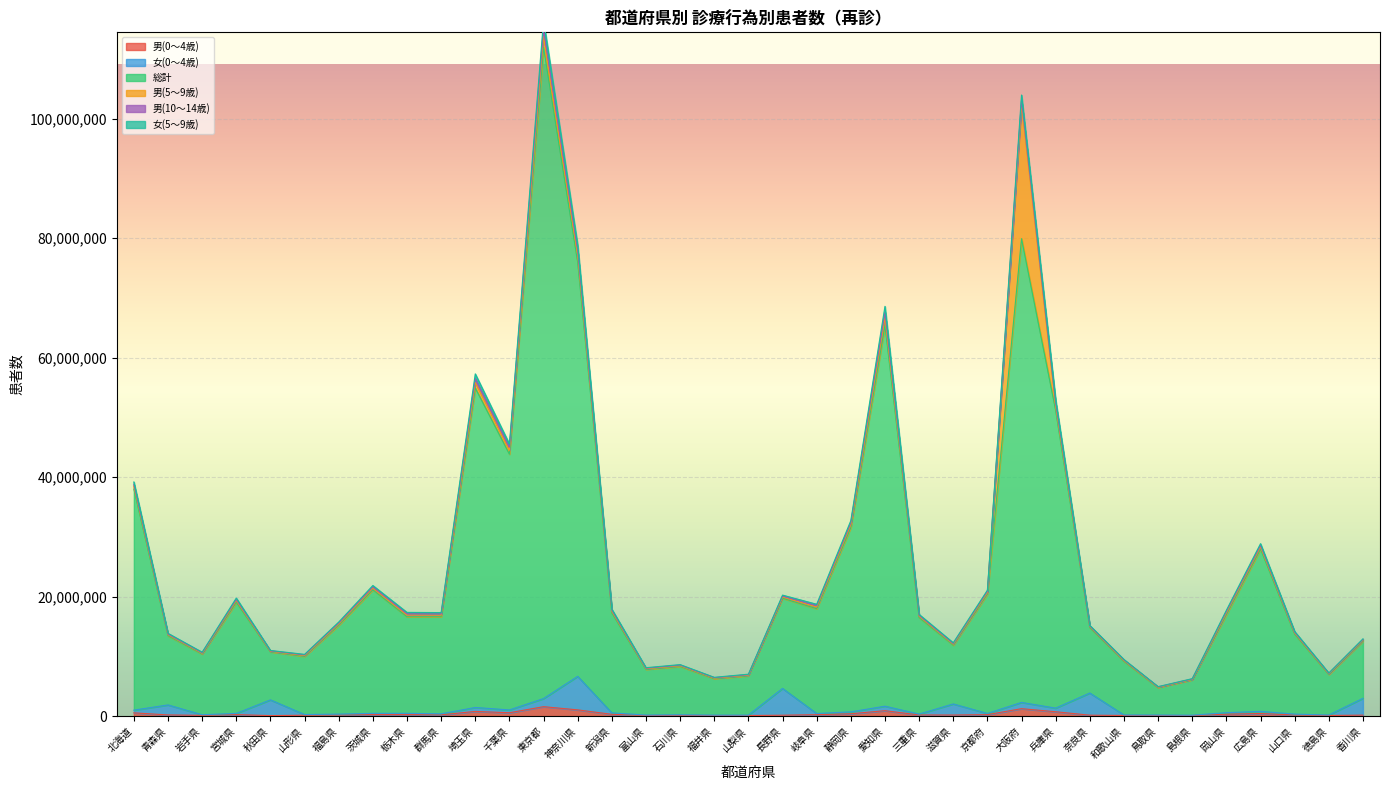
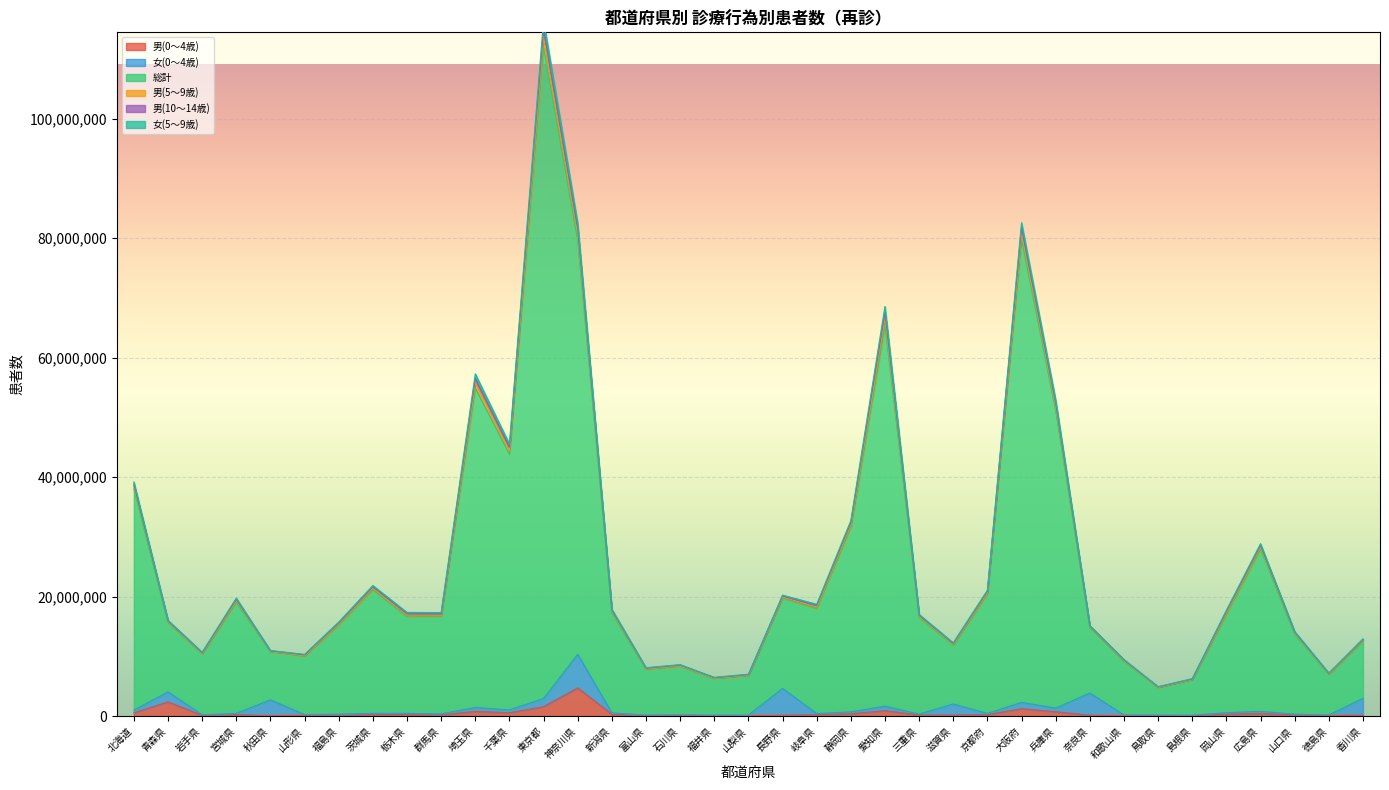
  {
    "男(0～4歳)": {
      "北海道": "1,000,000",
-     "青森県": "0",
+     "青森県": "2,000,000",
      "秋田県": "0",
      "埼玉県": "1,000,000",
      "千葉県": "1,000,000",
      "東京都": "2,000,000",
-     "神奈川県": "1,000,000",
+     "神奈川県": "5,000,000",
      "長野県": "0",
      "愛知県": "1,000,000",
      "滋賀県": "0",
      "大阪府": "1,000,000",
      "兵庫県": "1,000,000",
      "奈良県": "0",
      "香川県": "0"
    },
    "女(0～4歳)": {
      "北海道": "0",
      "青森県": "2,000,000",
      "秋田県": "3,000,000",
      "埼玉県": "1,000,000",
      "千葉県": "0",
      "東京都": "1,000,000",
      "神奈川県": "6,000,000",
      "長野県": "4,000,000",
      "愛知県": "1,000,000",
      "滋賀県": "2,000,000",
      "大阪府": "1,000,000",
      "兵庫県": "1,000,000",
      "奈良県": "4,000,000",
      "香川県": "3,000,000"
    },
    "男(5～9歳)": {
      "埼玉県": "1,000,000",
      "千葉県": "1,000,000",
      "東京都": "2,000,000",
      "神奈川県": "1,000,000",
      "愛知県": "1,000,000",
-     "大阪府": "22,000,000",
+     "大阪府": "1,000,000",
      "兵庫県": "1,000,000"
    },
    "男(10～14歳)": {
      "埼玉県": "1,000,000",
      "千葉県": "1,000,000",
      "神奈川県": "1,000,000",
      "愛知県": "1,000,000",
      "大阪府": "1,000,000",
      "兵庫県": "1,000,000"
    }
  }
